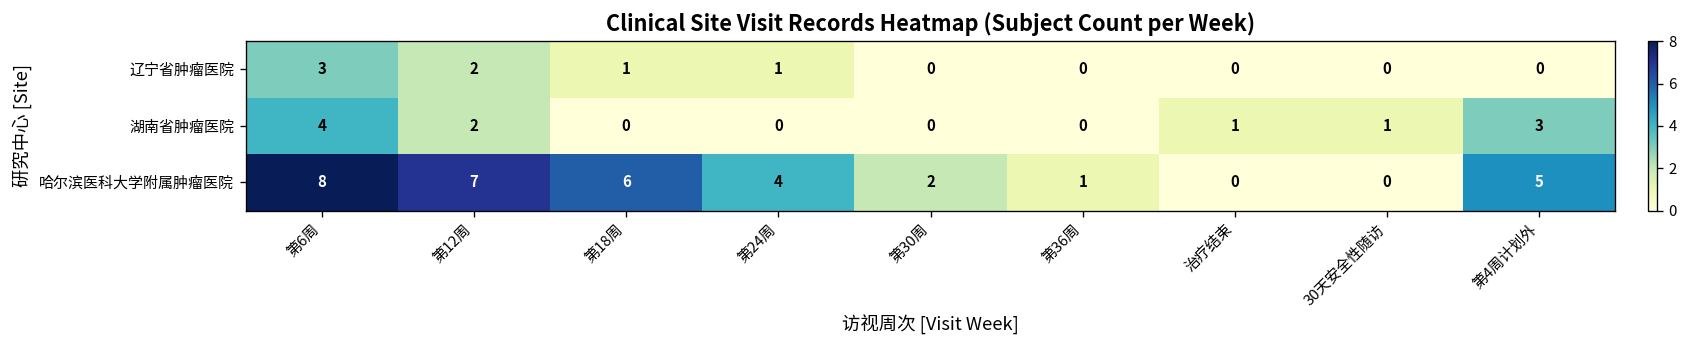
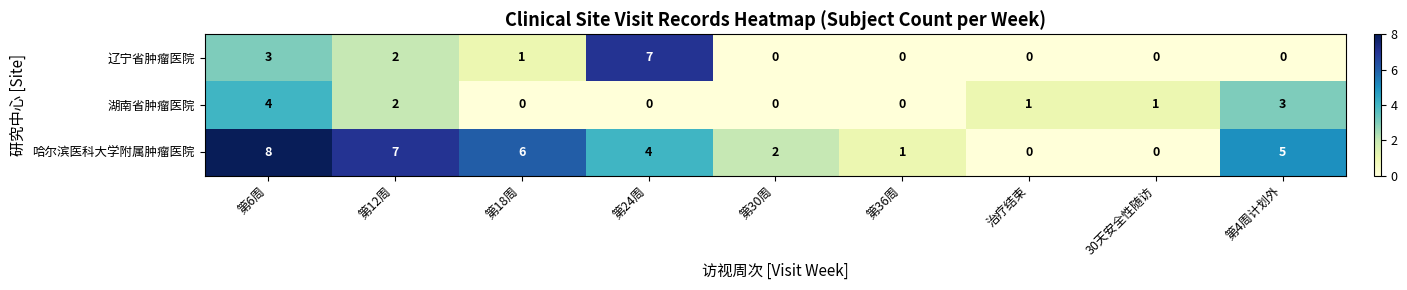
  {
    "辽宁省肿瘤医院": {
      "第6周": 3,
      "第12周": 2,
      "第18周": 1,
-     "第24周": 1,
+     "第24周": 7,
      "第30周": 0,
      "第36周": 0,
      "治疗结束": 0,
      "30天安全性随访": 0,
      "第4周计划外": 0
    },
    "湖南省肿瘤医院": {
      "第6周": 4,
      "第12周": 2,
      "第18周": 0,
      "第24周": 0,
      "第30周": 0,
      "第36周": 0,
      "治疗结束": 1,
      "30天安全性随访": 1,
      "第4周计划外": 3
    },
    "哈尔滨医科大学附属肿瘤医院": {
      "第6周": 8,
      "第12周": 7,
      "第18周": 6,
      "第24周": 4,
      "第30周": 2,
      "第36周": 1,
      "治疗结束": 0,
      "30天安全性随访": 0,
      "第4周计划外": 5
    }
  }
